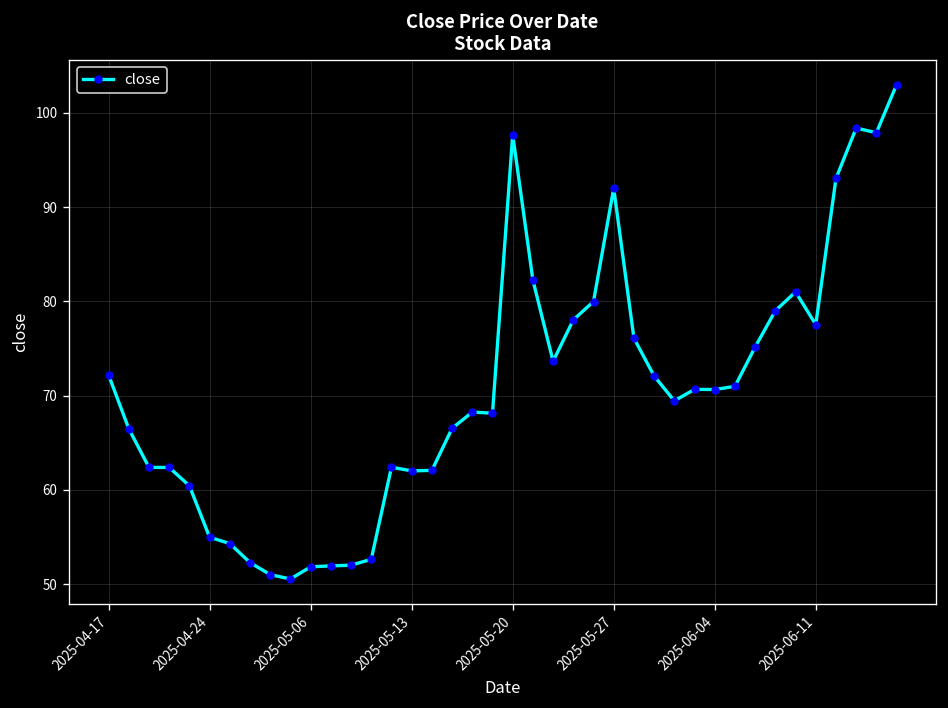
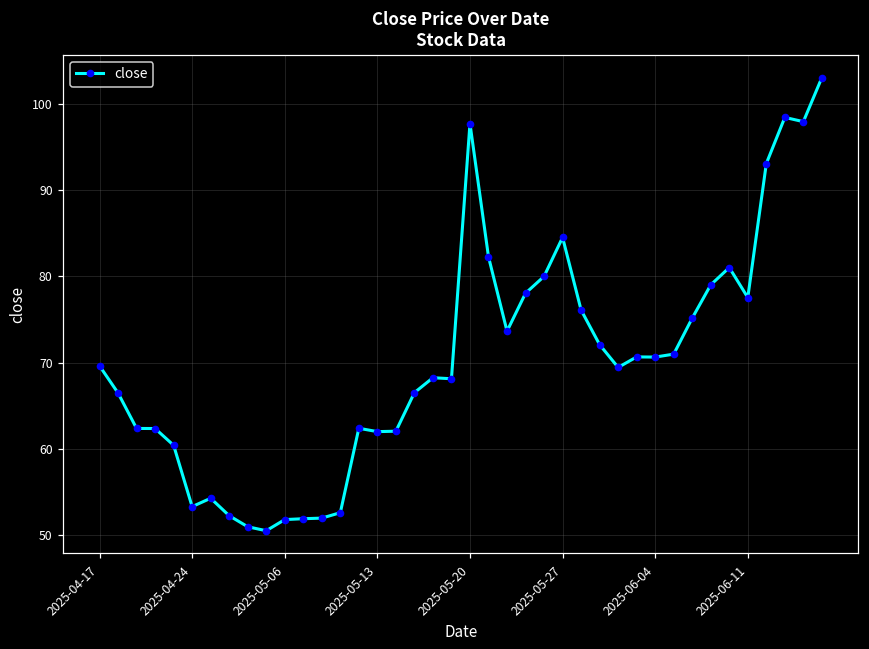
  {
-   "2025-04-17": 72,
-   "2025-04-24": 55,
+   "2025-04-17": 70,
+   "2025-04-24": 53,
    "2025-05-06": 52,
    "2025-05-13": 62,
    "2025-05-20": 98,
-   "2025-05-27": 92,
+   "2025-05-27": 85,
    "2025-06-04": 71,
    "2025-06-11": 78
  }
